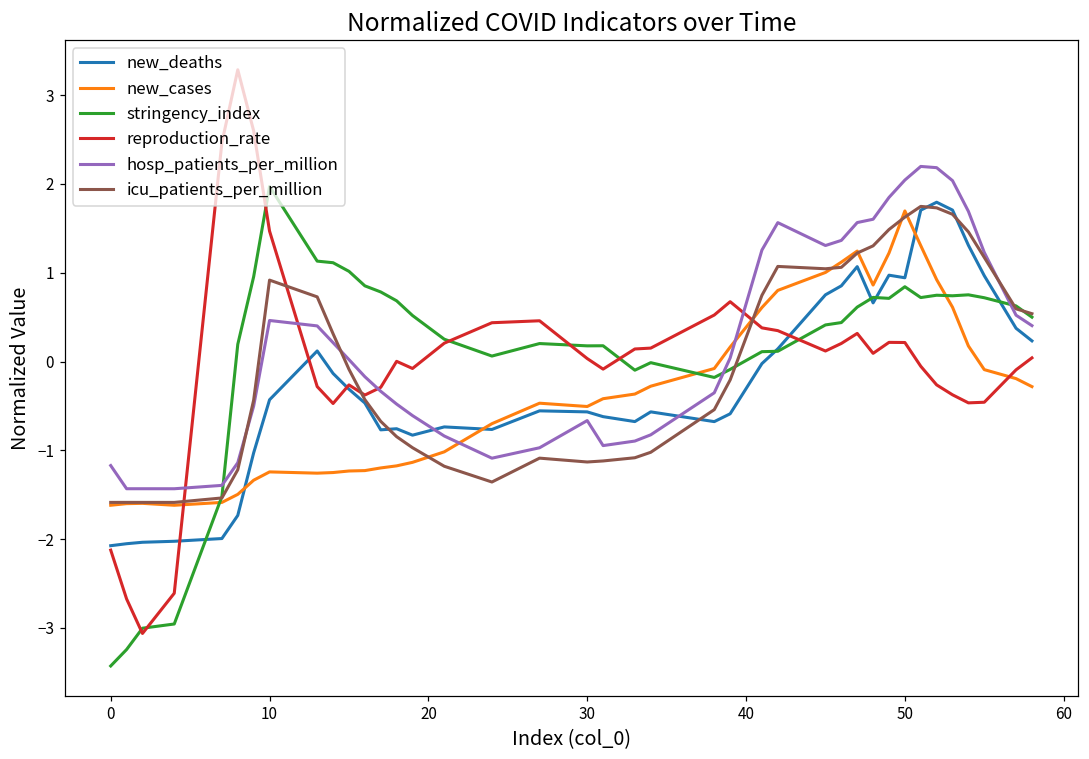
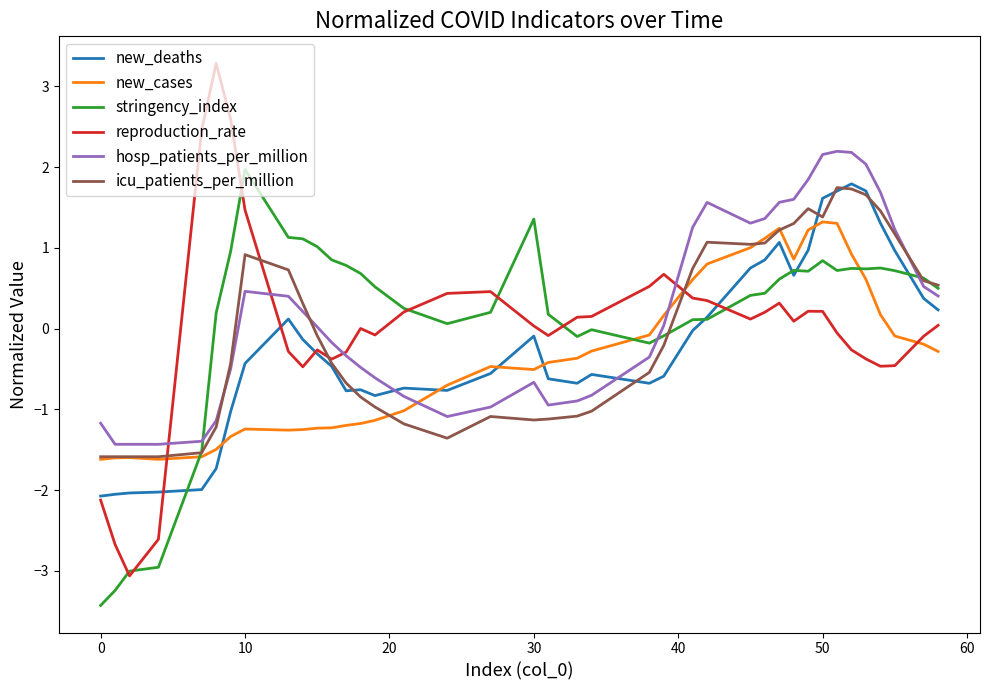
  {
    "new_deaths": {
      "0": -2.1,
      "10": -0.4,
-     "30": -0.6,
-     "50": 0.9
+     "30": -0.1,
+     "50": 1.6
    },
    "new_cases": {
      "0": -1.6,
      "10": -1.2,
      "30": -0.5,
-     "50": 1.7
+     "50": 1.3
    },
    "stringency_index": {
      "0": -3.4,
-     "30": 0.2,
+     "30": 1.4,
      "50": 0.8
    },
    "reproduction_rate": {
      "0": -2.1,
      "10": 1.5,
      "30": 0.0,
      "50": 0.2
    },
    "hosp_patients_per_million": {
      "0": -1.2,
      "10": 0.5,
      "30": -0.7,
-     "50": 2.0
+     "50": 2.2
    },
    "icu_patients_per_million": {
      "0": -1.6,
      "10": 0.9,
      "30": -1.1,
-     "50": 1.6
+     "50": 1.4
    }
  }
